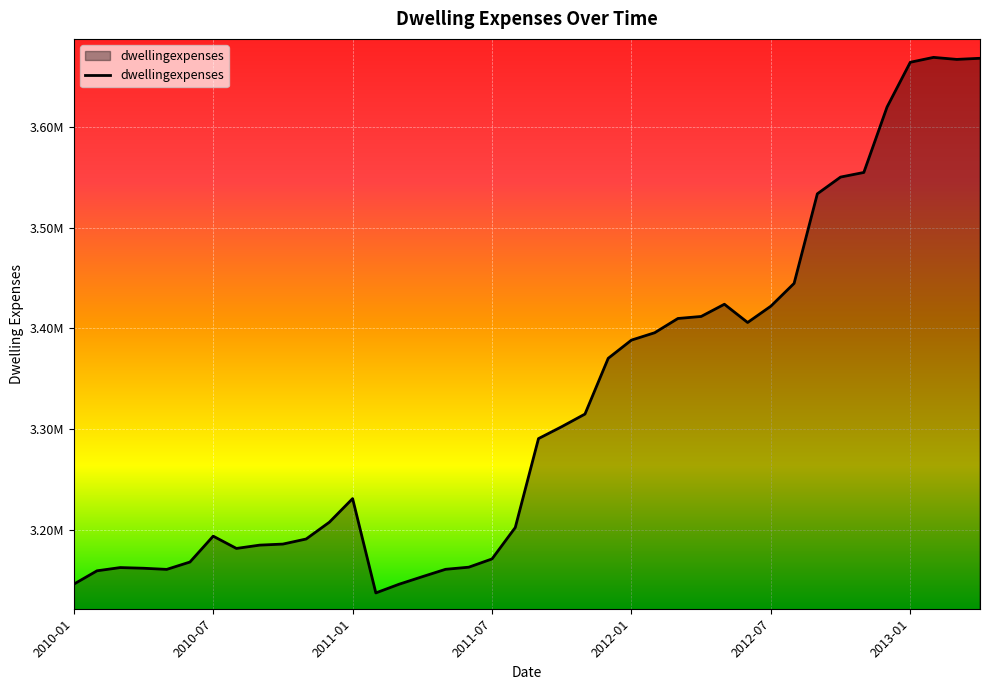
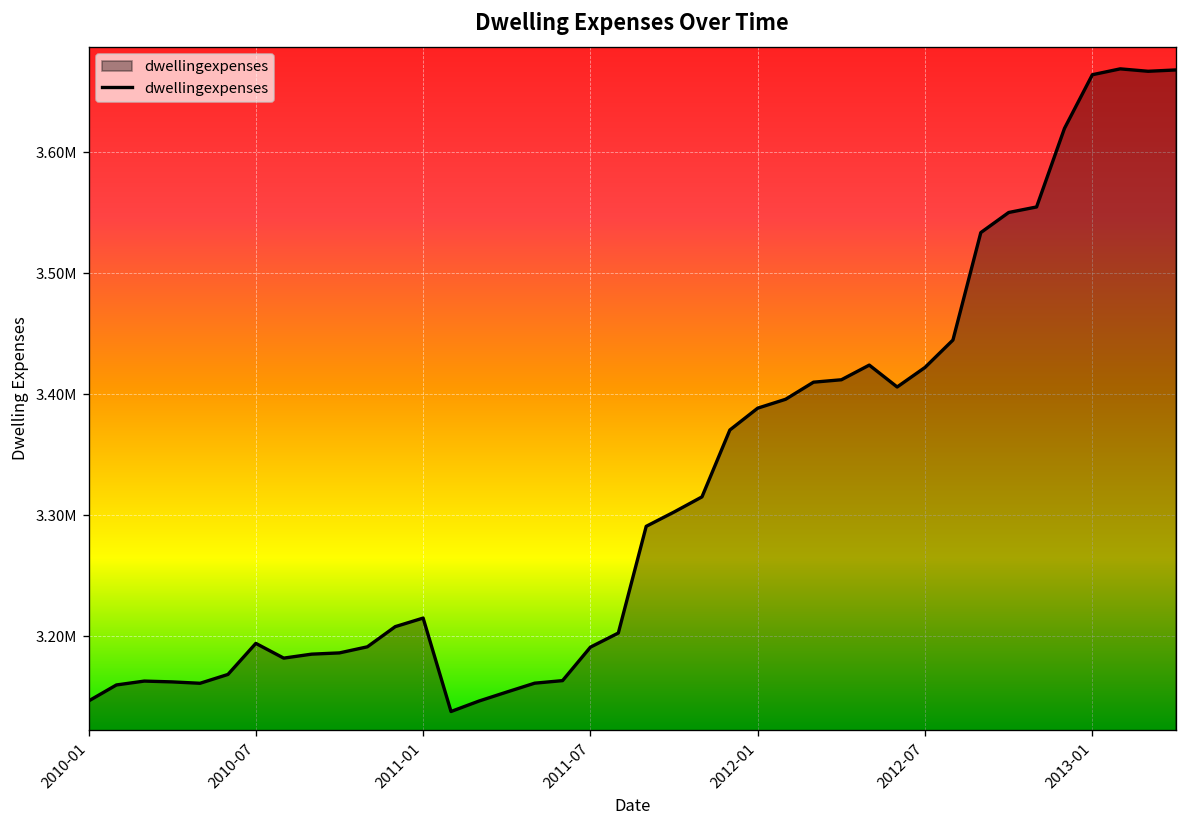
  {
    "2010-01": 3146000,
    "2010-07": 3194000,
-   "2011-01": 3231000,
-   "2011-07": 3171000,
+   "2011-01": 3215000,
+   "2011-07": 3191000,
    "2012-01": 3388000,
    "2012-07": 3422000,
    "2013-01": 3664000
  }
